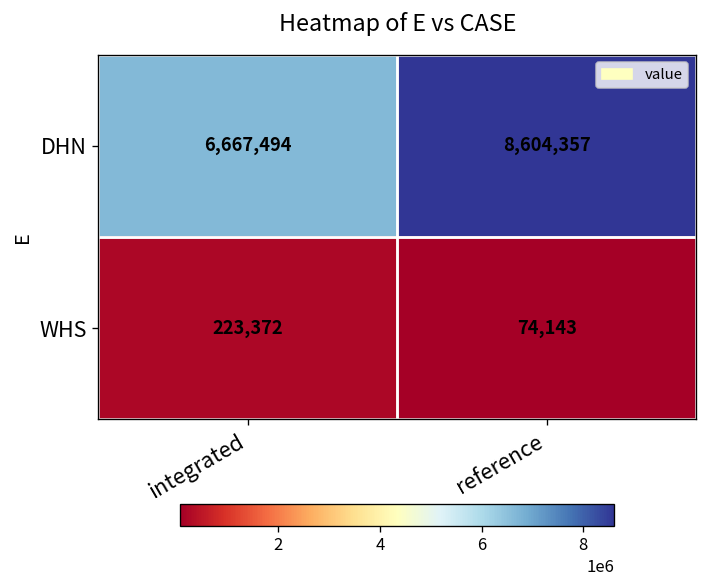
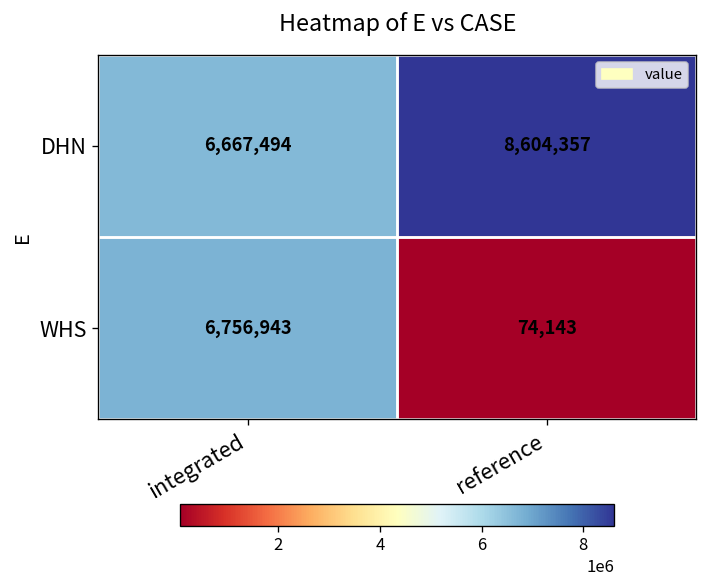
  {
    "DHN": {
      "integrated": "6,667,494",
      "reference": "8,604,357"
    },
    "WHS": {
-     "integrated": "223,372",
+     "integrated": "6,756,943",
      "reference": "74,143"
    }
  }
